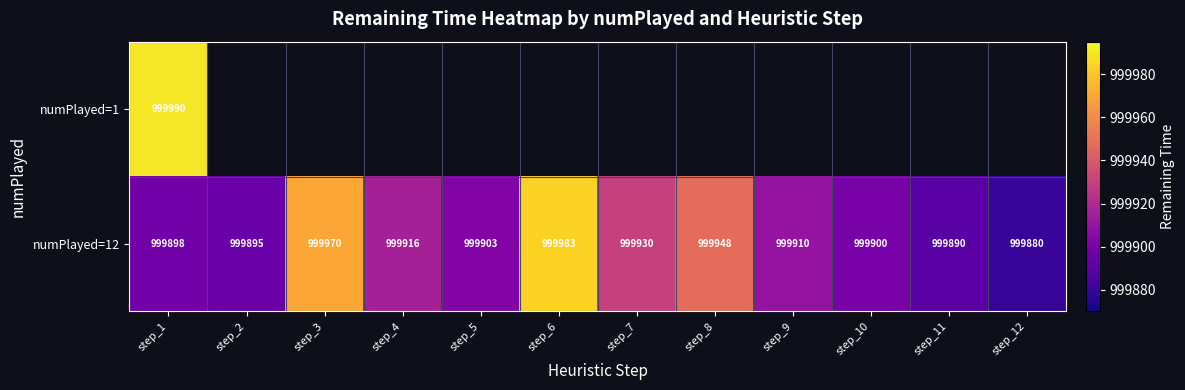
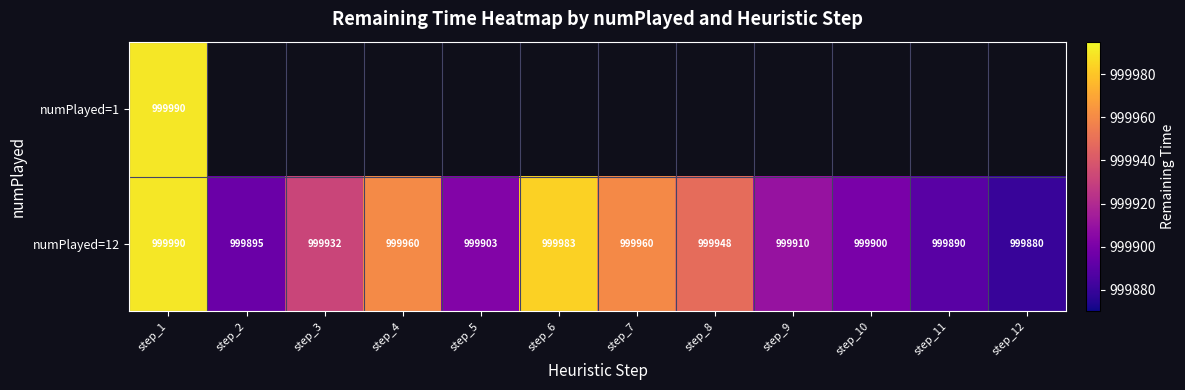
  {
    "numPlayed=1": {
      "step_1": 999990
    },
    "numPlayed=12": {
-     "step_1": 999898,
+     "step_1": 999990,
      "step_2": 999895,
-     "step_3": 999970,
-     "step_4": 999916,
+     "step_3": 999932,
+     "step_4": 999960,
      "step_5": 999903,
      "step_6": 999983,
-     "step_7": 999930,
+     "step_7": 999960,
      "step_8": 999948,
      "step_9": 999910,
      "step_10": 999900,
      "step_11": 999890,
      "step_12": 999880
    }
  }
